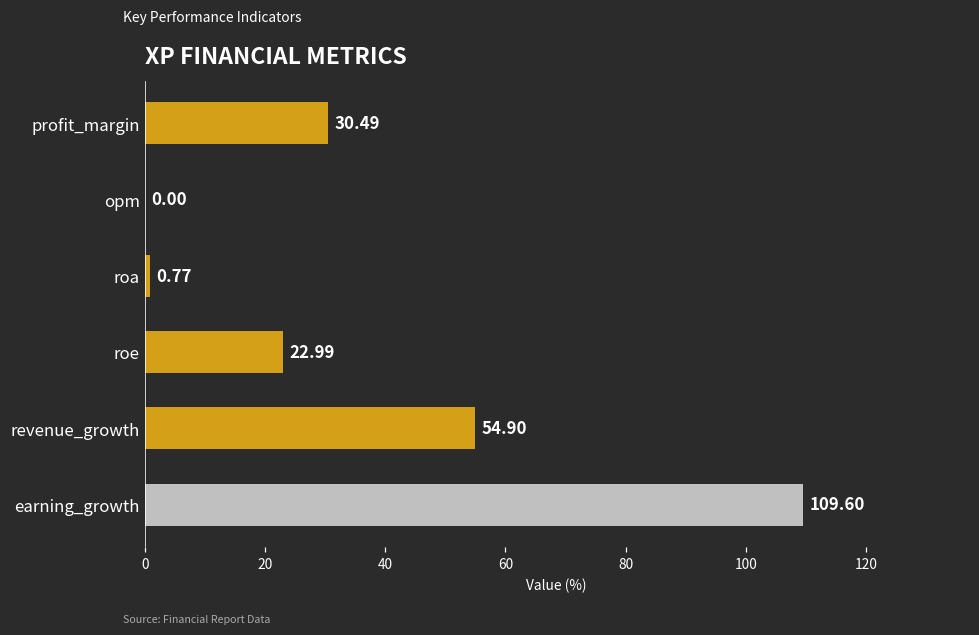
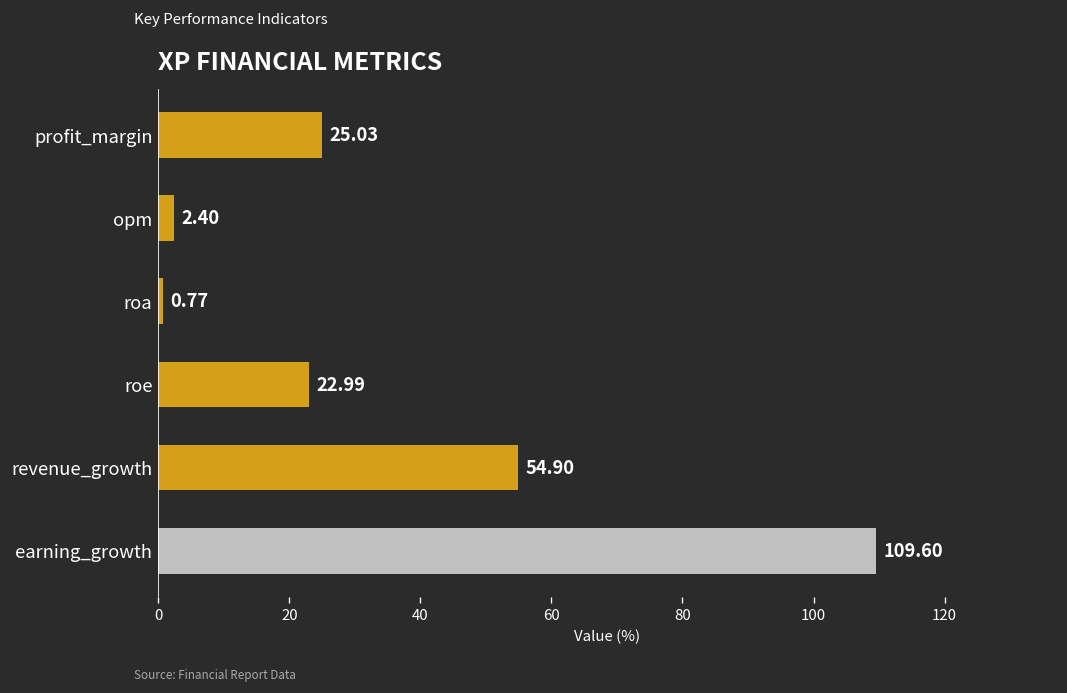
  {
-   "profit_margin": 30.49,
-   "opm": 0.00,
+   "profit_margin": 25.03,
+   "opm": 2.40,
    "roa": 0.77,
    "roe": 22.99,
    "revenue_growth": 54.90,
    "earning_growth": 109.60
  }
